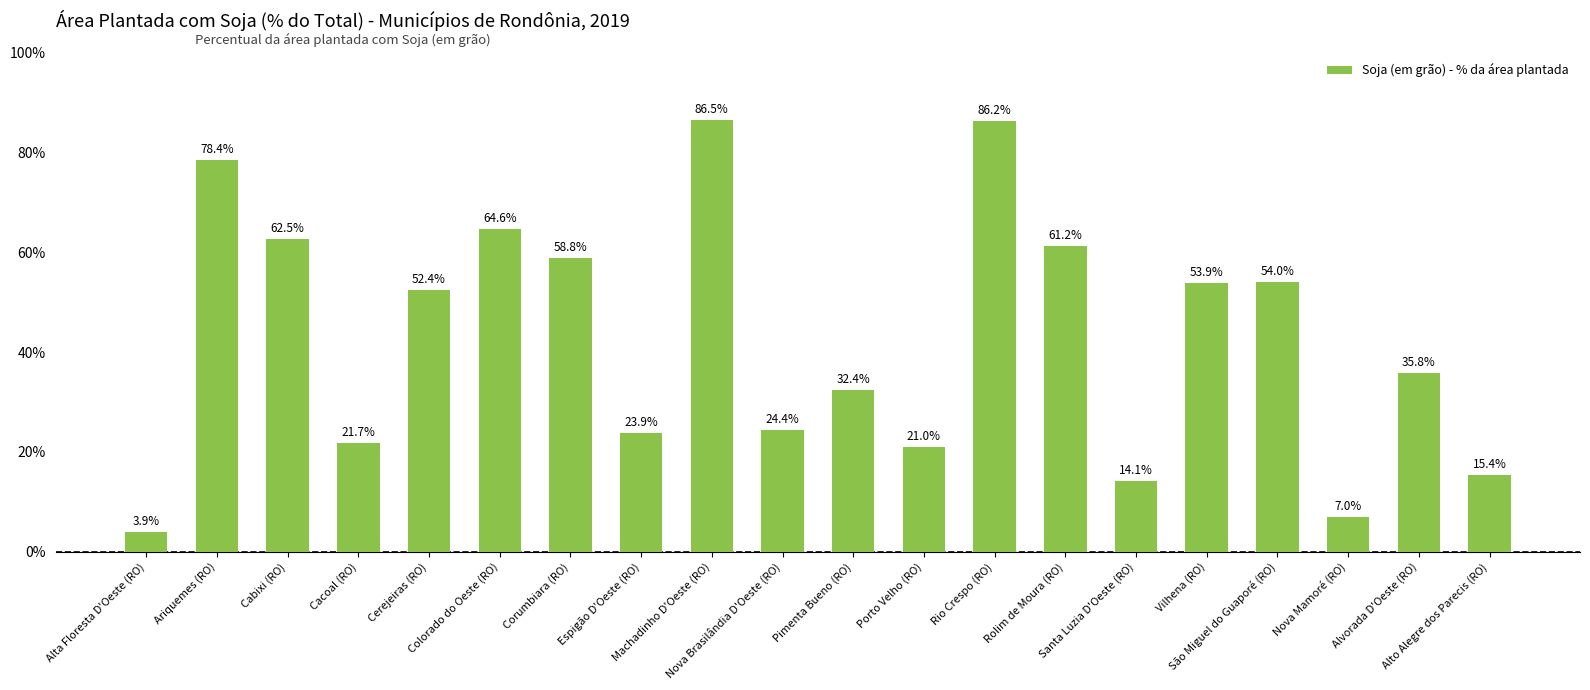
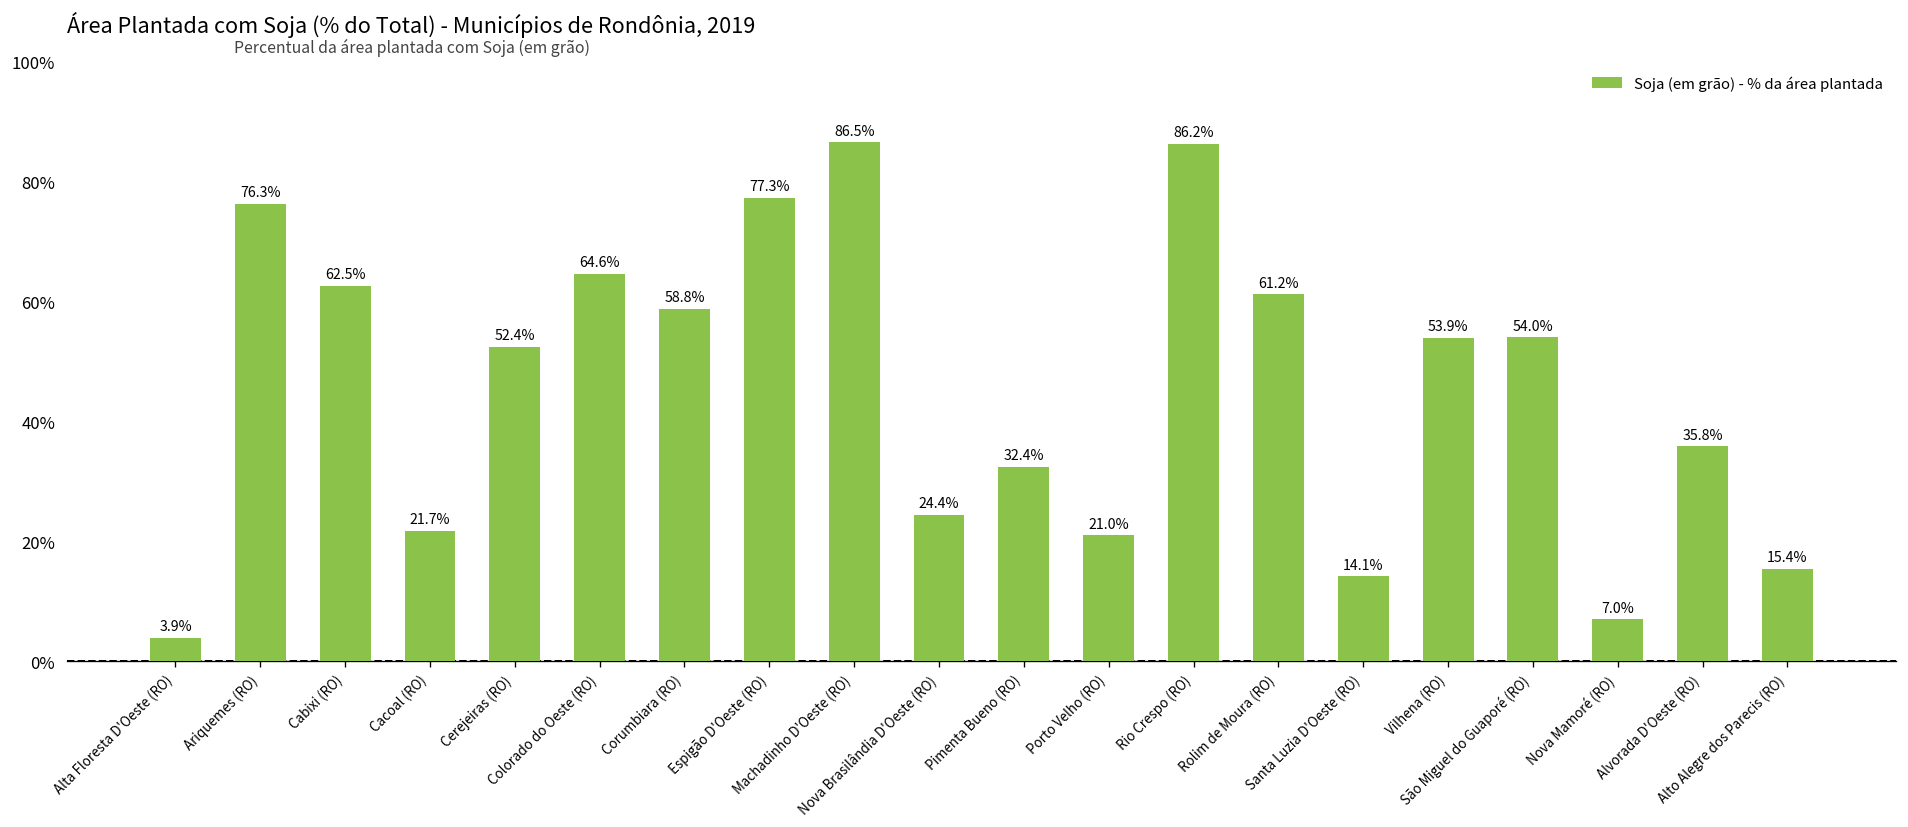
  {
    "Alta Floresta D'Oeste (RO)": "3.9%",
-   "Ariquemes (RO)": "78.4%",
+   "Ariquemes (RO)": "76.3%",
    "Cabixi (RO)": "62.5%",
    "Cacoal (RO)": "21.7%",
    "Cerejeiras (RO)": "52.4%",
    "Colorado do Oeste (RO)": "64.6%",
    "Corumbiara (RO)": "58.8%",
-   "Espigão D'Oeste (RO)": "23.9%",
+   "Espigão D'Oeste (RO)": "77.3%",
    "Machadinho D'Oeste (RO)": "86.5%",
    "Nova Brasilândia D'Oeste (RO)": "24.4%",
    "Pimenta Bueno (RO)": "32.4%",
    "Porto Velho (RO)": "21.0%",
    "Rio Crespo (RO)": "86.2%",
    "Rolim de Moura (RO)": "61.2%",
    "Santa Luzia D'Oeste (RO)": "14.1%",
    "Vilhena (RO)": "53.9%",
    "São Miguel do Guaporé (RO)": "54.0%",
    "Nova Mamoré (RO)": "7.0%",
    "Alvorada D'Oeste (RO)": "35.8%",
    "Alto Alegre dos Parecis (RO)": "15.4%"
  }
